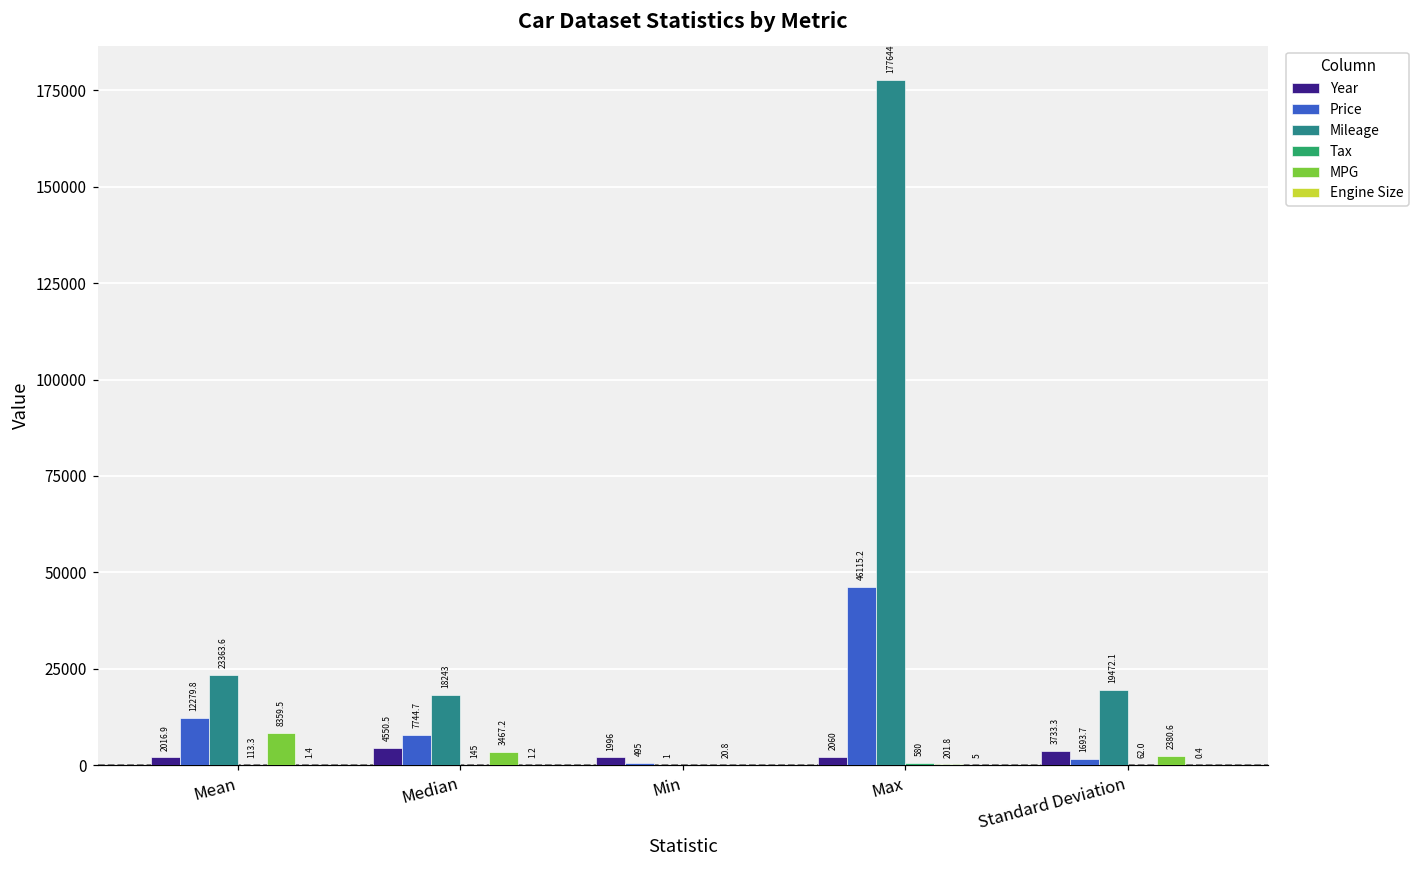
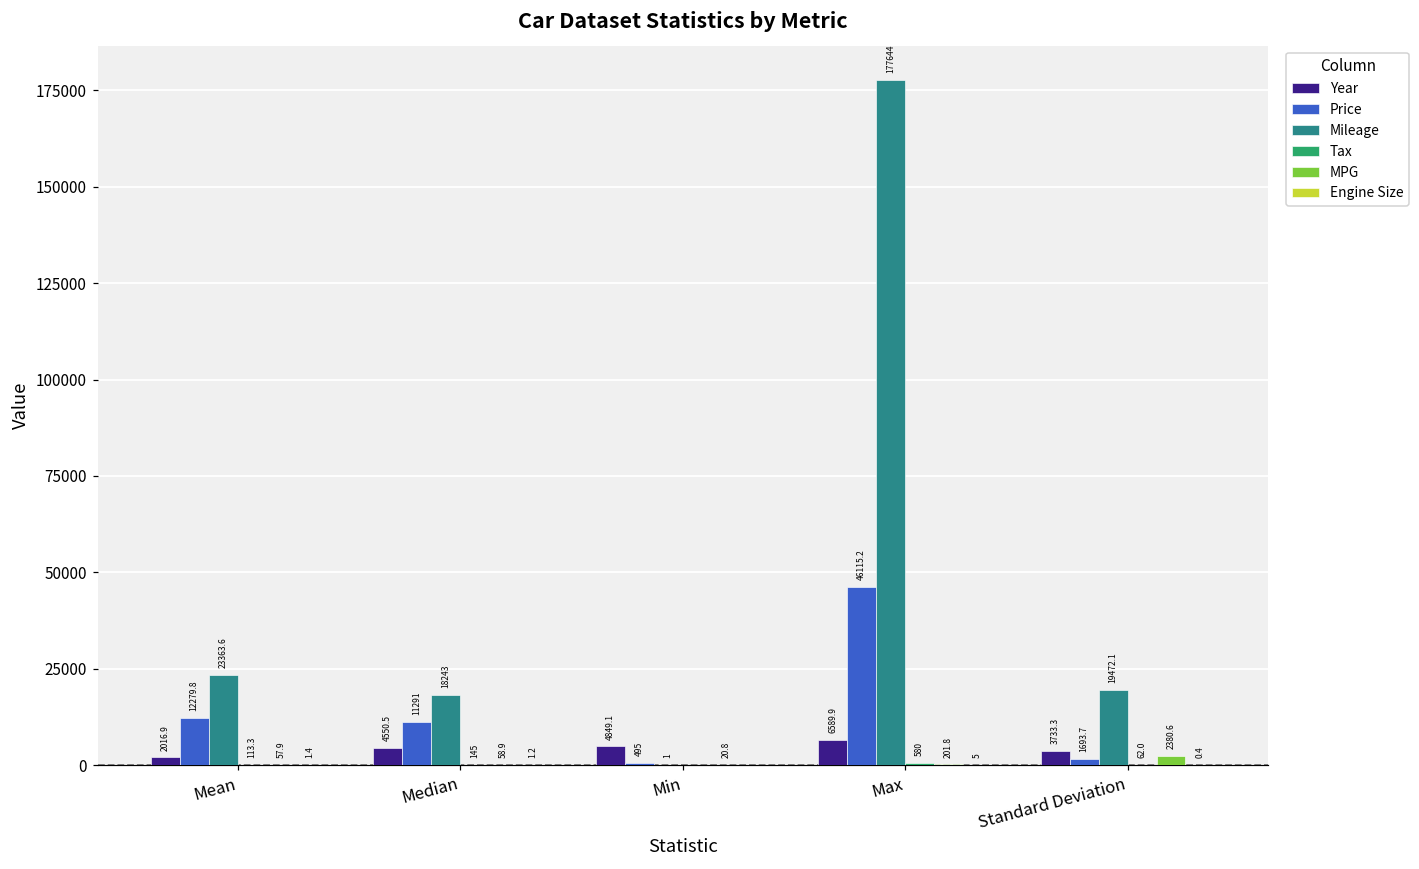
  {
    "Year": {
      "Mean": 2016.9,
      "Median": 4550.5,
-     "Min": 1996,
-     "Max": 2060,
+     "Min": 4849.1,
+     "Max": 6589.9,
      "Standard Deviation": 3733.3
    },
    "Price": {
      "Mean": 12279.8,
-     "Median": 7744.7,
+     "Median": 11291,
      "Min": 495,
      "Max": 46115.2,
      "Standard Deviation": 1693.7
    },
    "MPG": {
-     "Mean": 8359.5,
-     "Median": 3467.2,
+     "Mean": 57.9,
+     "Median": 58.9,
      "Min": 20.8,
      "Max": 201.8,
      "Standard Deviation": 2380.6
    },
    "Engine Size": {
      "Mean": 1.4,
      "Median": 1.2,
      "Max": 5,
      "Standard Deviation": 0.4
    }
  }
